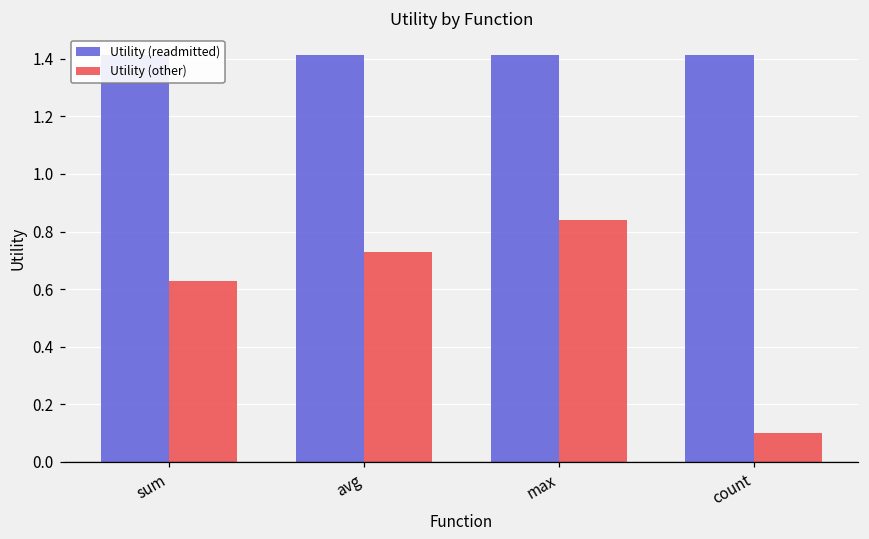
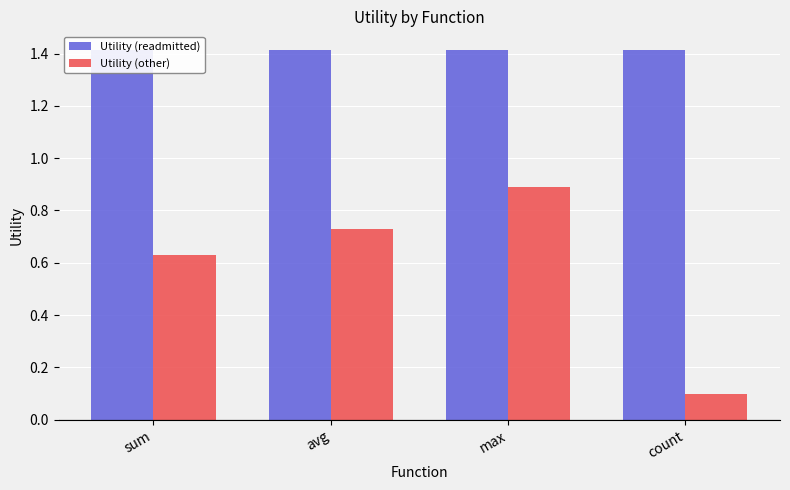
  {
    "Utility (readmitted)": {
      "avg": 1.41,
      "max": 1.41,
      "count": 1.41
    },
    "Utility (other)": {
      "sum": 0.63,
      "avg": 0.73,
-     "max": 0.84,
+     "max": 0.89,
      "count": 0.10
    }
  }
